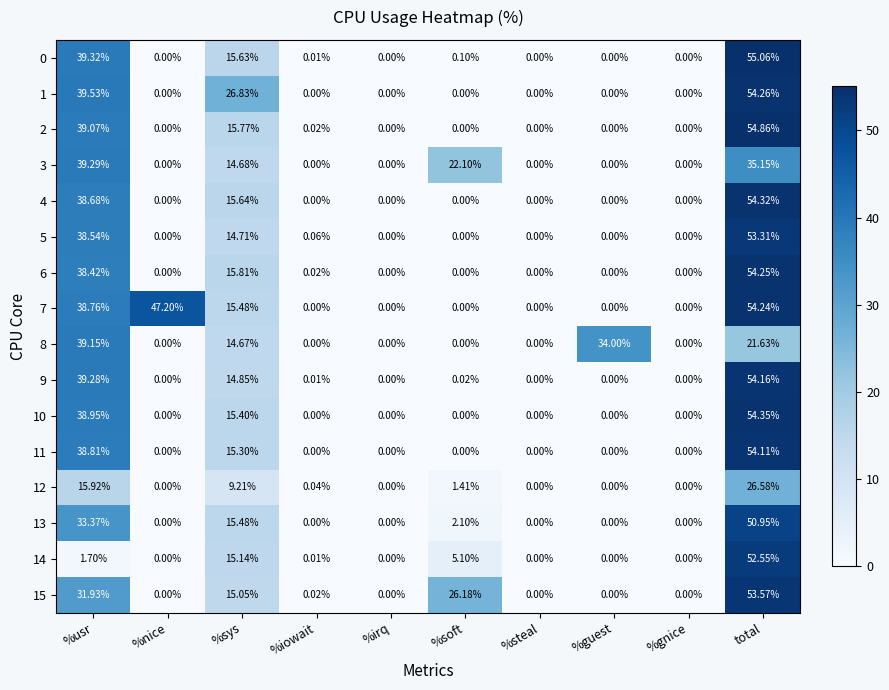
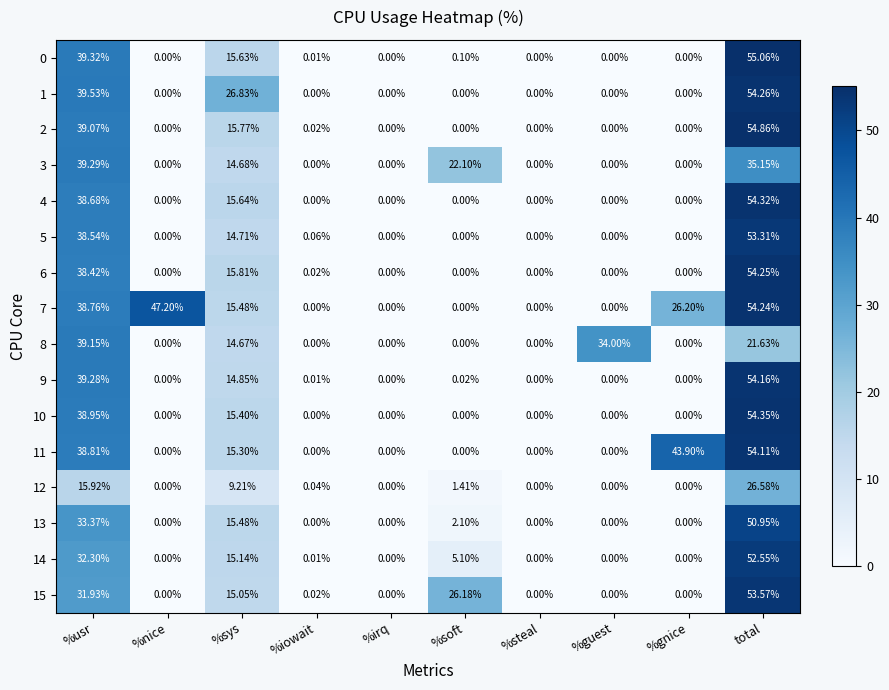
  {
    "0": {
      "%usr": "39.32%",
      "%nice": "0.00%",
      "%sys": "15.63%",
      "%iowait": "0.01%",
      "%irq": "0.00%",
      "%soft": "0.10%",
      "%steal": "0.00%",
      "%guest": "0.00%",
      "%gnice": "0.00%",
      "total": "55.06%"
    },
    "1": {
      "%usr": "39.53%",
      "%nice": "0.00%",
      "%sys": "26.83%",
      "%iowait": "0.00%",
      "%irq": "0.00%",
      "%soft": "0.00%",
      "%steal": "0.00%",
      "%guest": "0.00%",
      "%gnice": "0.00%",
      "total": "54.26%"
    },
    "2": {
      "%usr": "39.07%",
      "%nice": "0.00%",
      "%sys": "15.77%",
      "%iowait": "0.02%",
      "%irq": "0.00%",
      "%soft": "0.00%",
      "%steal": "0.00%",
      "%guest": "0.00%",
      "%gnice": "0.00%",
      "total": "54.86%"
    },
    "3": {
      "%usr": "39.29%",
      "%nice": "0.00%",
      "%sys": "14.68%",
      "%iowait": "0.00%",
      "%irq": "0.00%",
      "%soft": "22.10%",
      "%steal": "0.00%",
      "%guest": "0.00%",
      "%gnice": "0.00%",
      "total": "35.15%"
    },
    "4": {
      "%usr": "38.68%",
      "%nice": "0.00%",
      "%sys": "15.64%",
      "%iowait": "0.00%",
      "%irq": "0.00%",
      "%soft": "0.00%",
      "%steal": "0.00%",
      "%guest": "0.00%",
      "%gnice": "0.00%",
      "total": "54.32%"
    },
    "5": {
      "%usr": "38.54%",
      "%nice": "0.00%",
      "%sys": "14.71%",
      "%iowait": "0.06%",
      "%irq": "0.00%",
      "%soft": "0.00%",
      "%steal": "0.00%",
      "%guest": "0.00%",
      "%gnice": "0.00%",
      "total": "53.31%"
    },
    "6": {
      "%usr": "38.42%",
      "%nice": "0.00%",
      "%sys": "15.81%",
      "%iowait": "0.02%",
      "%irq": "0.00%",
      "%soft": "0.00%",
      "%steal": "0.00%",
      "%guest": "0.00%",
      "%gnice": "0.00%",
      "total": "54.25%"
    },
    "7": {
      "%usr": "38.76%",
      "%nice": "47.20%",
      "%sys": "15.48%",
      "%iowait": "0.00%",
      "%irq": "0.00%",
      "%soft": "0.00%",
      "%steal": "0.00%",
      "%guest": "0.00%",
-     "%gnice": "0.00%",
+     "%gnice": "26.20%",
      "total": "54.24%"
    },
    "8": {
      "%usr": "39.15%",
      "%nice": "0.00%",
      "%sys": "14.67%",
      "%iowait": "0.00%",
      "%irq": "0.00%",
      "%soft": "0.00%",
      "%steal": "0.00%",
      "%guest": "34.00%",
      "%gnice": "0.00%",
      "total": "21.63%"
    },
    "9": {
      "%usr": "39.28%",
      "%nice": "0.00%",
      "%sys": "14.85%",
      "%iowait": "0.01%",
      "%irq": "0.00%",
      "%soft": "0.02%",
      "%steal": "0.00%",
      "%guest": "0.00%",
      "%gnice": "0.00%",
      "total": "54.16%"
    },
    "10": {
      "%usr": "38.95%",
      "%nice": "0.00%",
      "%sys": "15.40%",
      "%iowait": "0.00%",
      "%irq": "0.00%",
      "%soft": "0.00%",
      "%steal": "0.00%",
      "%guest": "0.00%",
      "%gnice": "0.00%",
      "total": "54.35%"
    },
    "11": {
      "%usr": "38.81%",
      "%nice": "0.00%",
      "%sys": "15.30%",
      "%iowait": "0.00%",
      "%irq": "0.00%",
      "%soft": "0.00%",
      "%steal": "0.00%",
      "%guest": "0.00%",
-     "%gnice": "0.00%",
+     "%gnice": "43.90%",
      "total": "54.11%"
    },
    "12": {
      "%usr": "15.92%",
      "%nice": "0.00%",
      "%sys": "9.21%",
      "%iowait": "0.04%",
      "%irq": "0.00%",
      "%soft": "1.41%",
      "%steal": "0.00%",
      "%guest": "0.00%",
      "%gnice": "0.00%",
      "total": "26.58%"
    },
    "13": {
      "%usr": "33.37%",
      "%nice": "0.00%",
      "%sys": "15.48%",
      "%iowait": "0.00%",
      "%irq": "0.00%",
      "%soft": "2.10%",
      "%steal": "0.00%",
      "%guest": "0.00%",
      "%gnice": "0.00%",
      "total": "50.95%"
    },
    "14": {
-     "%usr": "1.70%",
+     "%usr": "32.30%",
      "%nice": "0.00%",
      "%sys": "15.14%",
      "%iowait": "0.01%",
      "%irq": "0.00%",
      "%soft": "5.10%",
      "%steal": "0.00%",
      "%guest": "0.00%",
      "%gnice": "0.00%",
      "total": "52.55%"
    },
    "15": {
      "%usr": "31.93%",
      "%nice": "0.00%",
      "%sys": "15.05%",
      "%iowait": "0.02%",
      "%irq": "0.00%",
      "%soft": "26.18%",
      "%steal": "0.00%",
      "%guest": "0.00%",
      "%gnice": "0.00%",
      "total": "53.57%"
    }
  }
